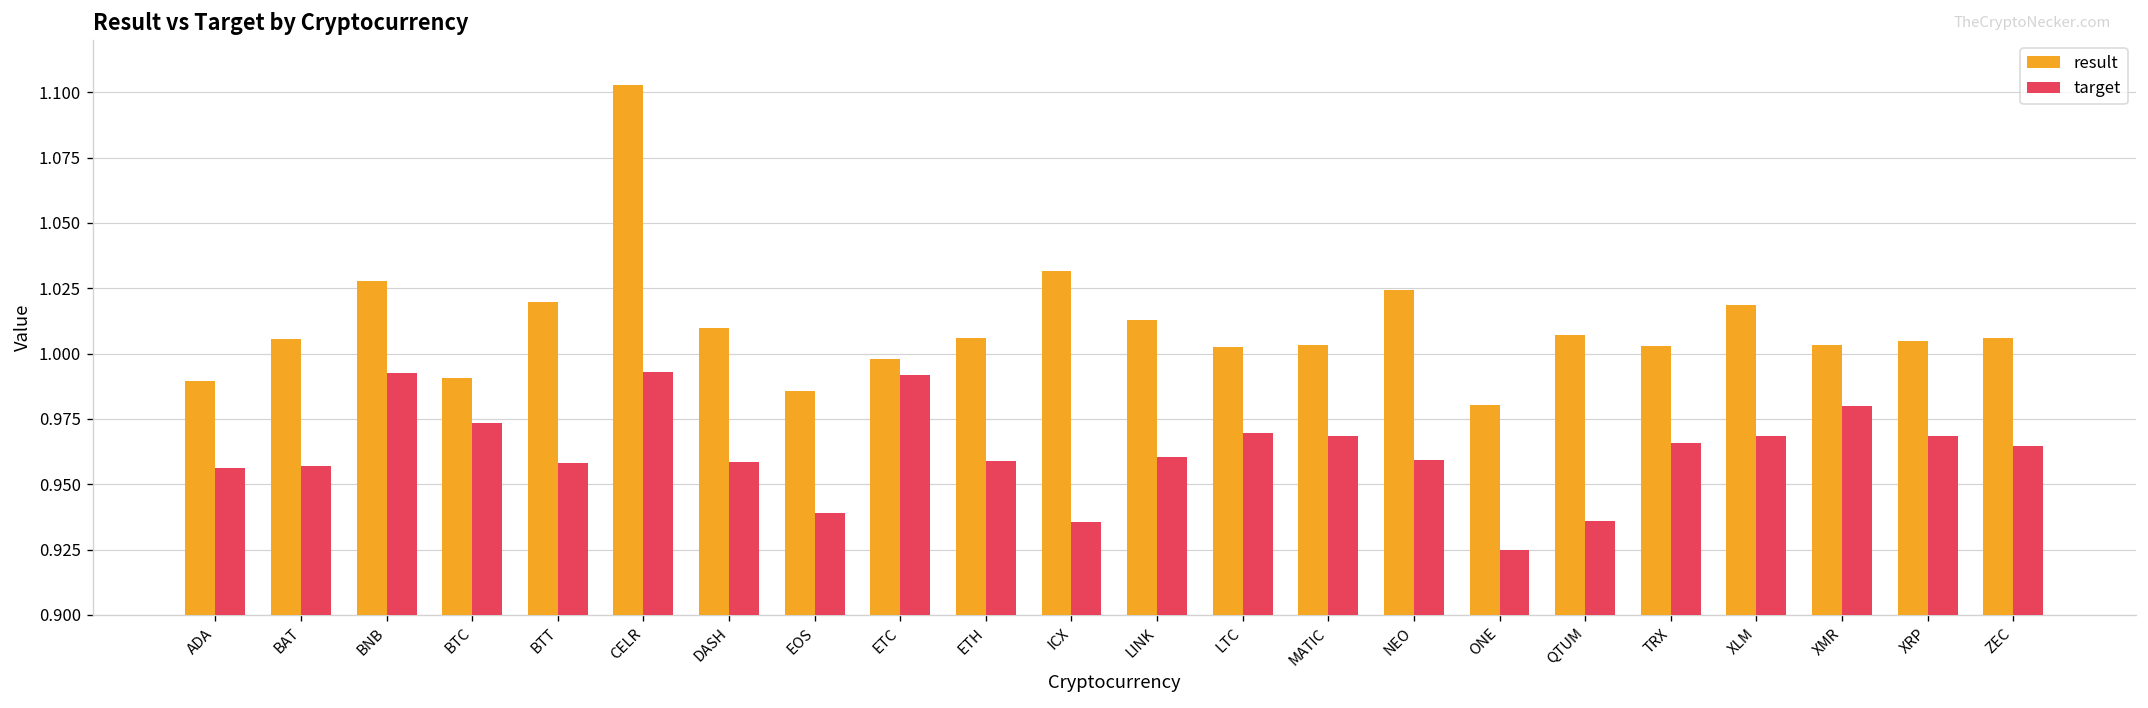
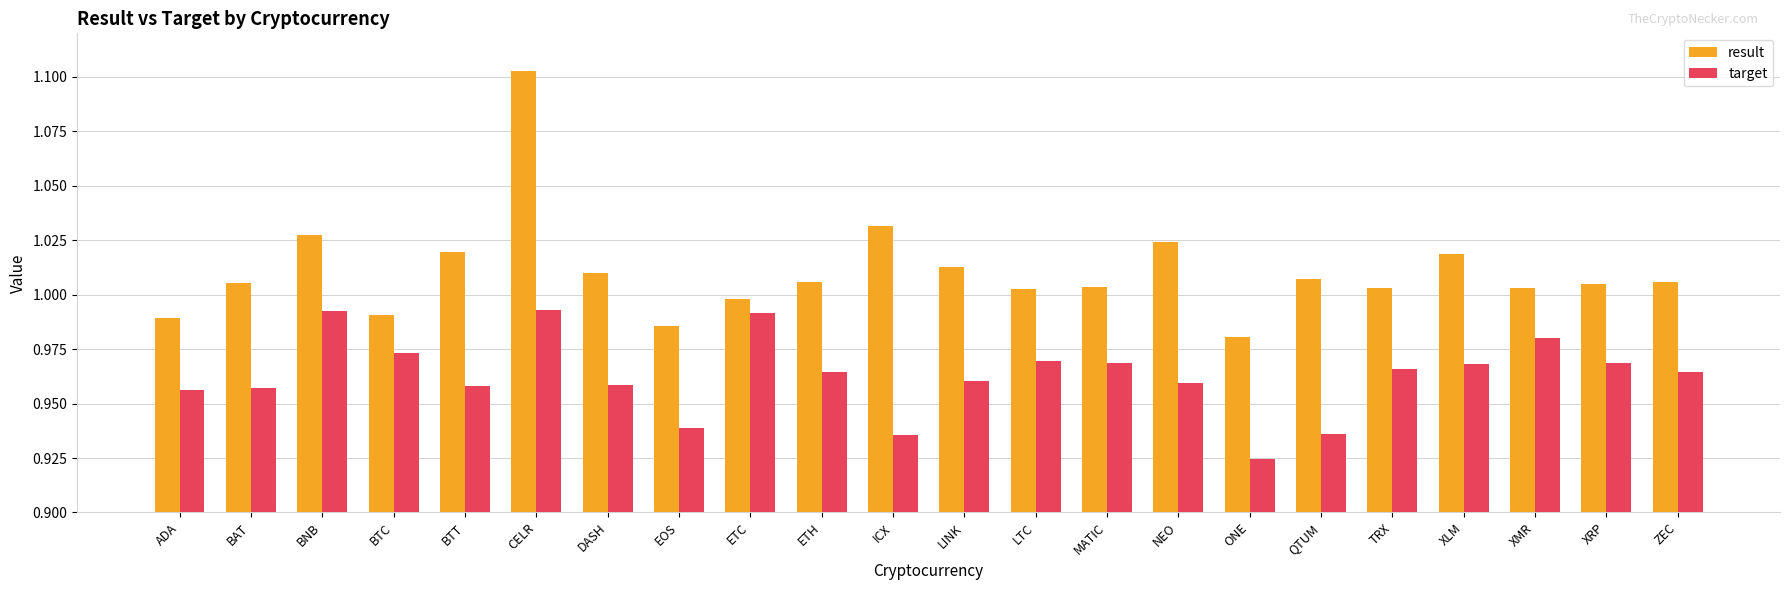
  {
    "result": {
      "ADA": 0.989,
      "BAT": 1.005,
      "BNB": 1.028,
      "BTC": 0.991,
      "BTT": 1.020,
      "CELR": 1.103,
      "DASH": 1.010,
      "EOS": 0.986,
      "ETC": 0.998,
      "ETH": 1.006,
      "ICX": 1.032,
      "LINK": 1.013,
      "LTC": 1.003,
      "MATIC": 1.003,
      "NEO": 1.024,
      "ONE": 0.980,
      "QTUM": 1.007,
      "TRX": 1.003,
      "XLM": 1.019,
      "XMR": 1.003,
      "XRP": 1.005,
      "ZEC": 1.006
    },
    "target": {
      "ADA": 0.956,
      "BAT": 0.957,
      "BNB": 0.993,
      "BTC": 0.973,
      "BTT": 0.958,
      "CELR": 0.993,
      "DASH": 0.958,
      "EOS": 0.939,
      "ETC": 0.992,
-     "ETH": 0.959,
+     "ETH": 0.965,
      "ICX": 0.935,
      "LINK": 0.960,
      "LTC": 0.970,
      "MATIC": 0.969,
      "NEO": 0.959,
      "ONE": 0.925,
      "QTUM": 0.936,
      "TRX": 0.966,
      "XLM": 0.968,
      "XMR": 0.980,
      "XRP": 0.969,
      "ZEC": 0.965
    }
  }
